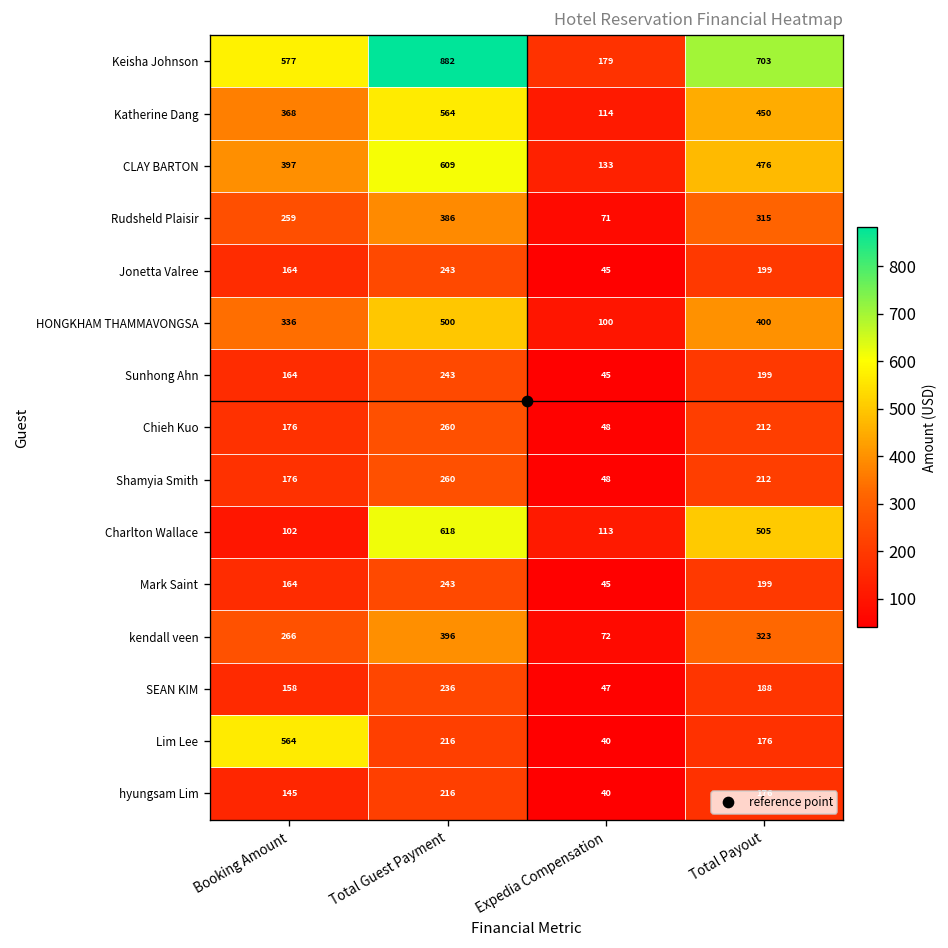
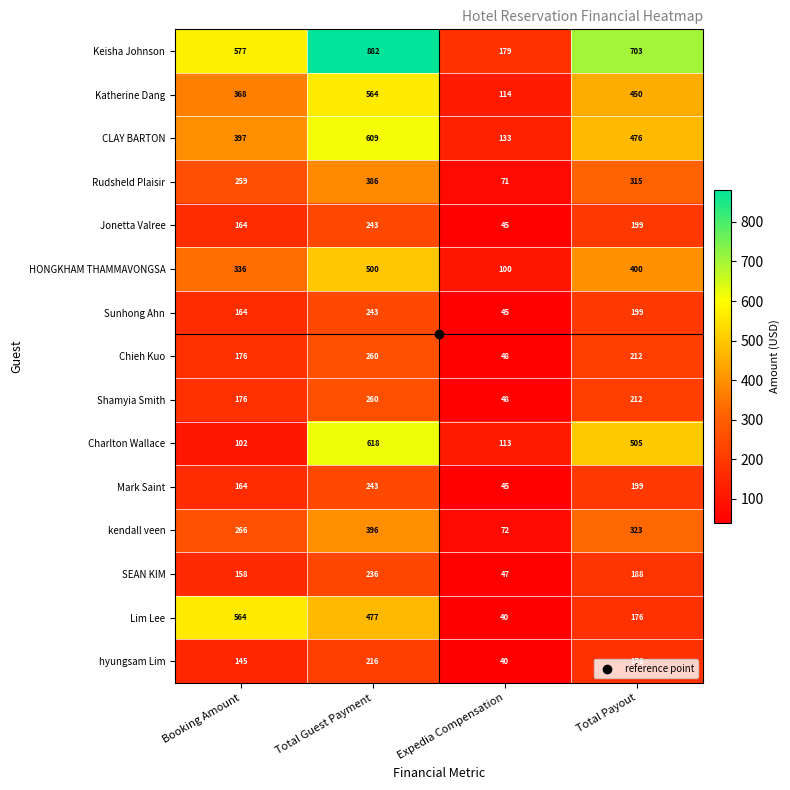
  {
    "Keisha Johnson": {
      "Booking Amount": 577,
      "Total Guest Payment": 882,
      "Expedia Compensation": 179,
      "Total Payout": 703
    },
    "Katherine Dang": {
      "Booking Amount": 368,
      "Total Guest Payment": 564,
      "Expedia Compensation": 114,
      "Total Payout": 450
    },
    "CLAY BARTON": {
      "Booking Amount": 397,
      "Total Guest Payment": 609,
      "Expedia Compensation": 133,
      "Total Payout": 476
    },
    "Rudsheld Plaisir": {
      "Booking Amount": 259,
      "Total Guest Payment": 386,
      "Expedia Compensation": 71,
      "Total Payout": 315
    },
    "Jonetta Valree": {
      "Booking Amount": 164,
      "Total Guest Payment": 243,
      "Expedia Compensation": 45,
      "Total Payout": 199
    },
    "HONGKHAM THAMMAVONGSA": {
      "Booking Amount": 336,
      "Total Guest Payment": 500,
      "Expedia Compensation": 100,
      "Total Payout": 400
    },
    "Sunhong Ahn": {
      "Booking Amount": 164,
      "Total Guest Payment": 243,
      "Expedia Compensation": 45,
      "Total Payout": 199
    },
    "Chieh Kuo": {
      "Booking Amount": 176,
      "Total Guest Payment": 260,
      "Expedia Compensation": 48,
      "Total Payout": 212
    },
    "Shamyia Smith": {
      "Booking Amount": 176,
      "Total Guest Payment": 260,
      "Expedia Compensation": 48,
      "Total Payout": 212
    },
    "Charlton Wallace": {
      "Booking Amount": 102,
      "Total Guest Payment": 618,
      "Expedia Compensation": 113,
      "Total Payout": 505
    },
    "Mark Saint": {
      "Booking Amount": 164,
      "Total Guest Payment": 243,
      "Expedia Compensation": 45,
      "Total Payout": 199
    },
    "kendall veen": {
      "Booking Amount": 266,
      "Total Guest Payment": 396,
      "Expedia Compensation": 72,
      "Total Payout": 323
    },
    "SEAN KIM": {
      "Booking Amount": 158,
      "Total Guest Payment": 236,
      "Expedia Compensation": 47,
      "Total Payout": 188
    },
    "Lim Lee": {
      "Booking Amount": 564,
-     "Total Guest Payment": 216,
+     "Total Guest Payment": 477,
      "Expedia Compensation": 40,
      "Total Payout": 176
    },
    "hyungsam Lim": {
      "Booking Amount": 145,
      "Total Guest Payment": 216,
      "Expedia Compensation": 40
    }
  }
